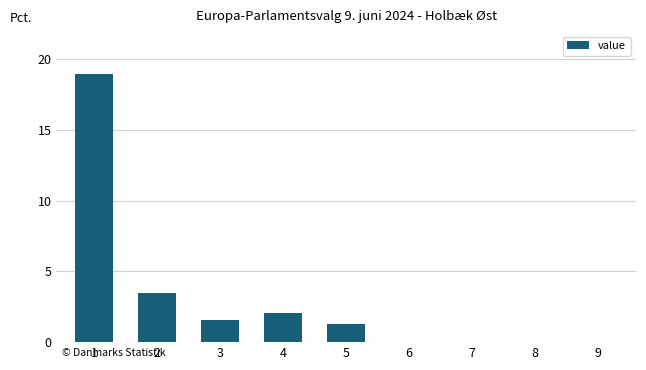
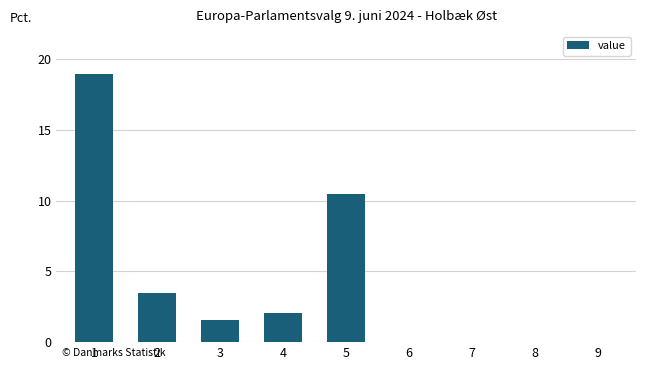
  {
    "1": 19.0,
    "2": 3.5,
    "3": 1.6,
    "4": 2.1,
-   "5": 1.3,
+   "5": 10.5,
    "6": 0.0,
    "7": 0.0,
    "8": 0.0,
    "9": 0.0
  }
